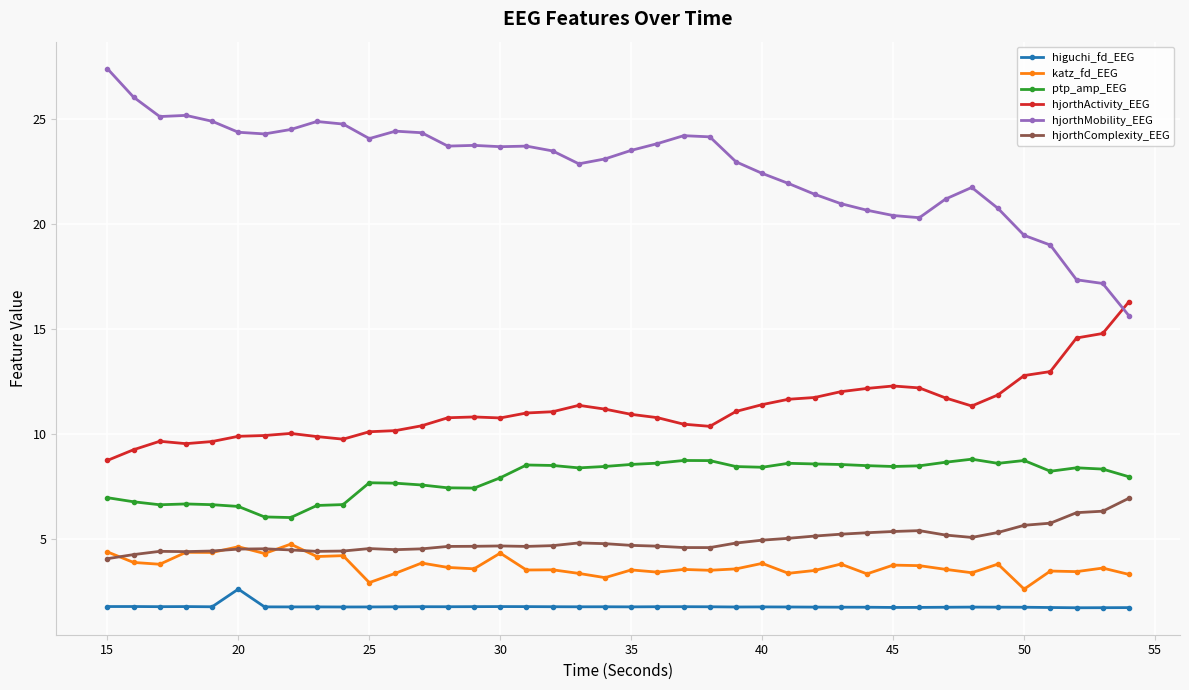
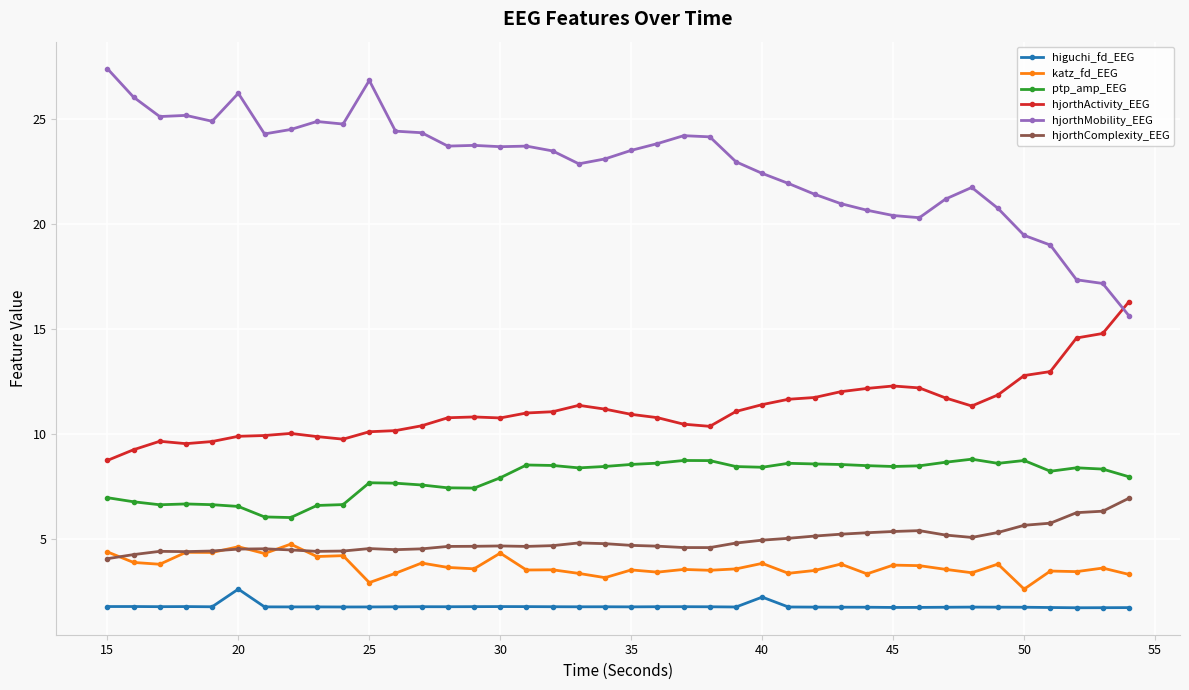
  {
    "higuchi_fd_EEG": {
      "15": 1.8,
      "20": 2.6,
      "25": 1.7,
      "30": 1.8,
      "35": 1.7,
-     "40": 1.7,
+     "40": 2.2,
      "45": 1.7,
      "50": 1.7
    },
    "katz_fd_EEG": {
      "15": 4.4,
      "25": 2.9,
      "30": 4.3,
      "35": 3.5,
      "40": 3.8,
      "45": 3.7,
      "50": 2.6
    },
    "ptp_amp_EEG": {
      "15": 6.9,
      "20": 6.5,
      "25": 7.7,
      "30": 7.9,
      "35": 8.5,
      "40": 8.4,
      "45": 8.4,
      "50": 8.7
    },
    "hjorthActivity_EEG": {
      "15": 8.7,
      "20": 9.9,
      "25": 10.1,
      "30": 10.8,
      "35": 10.9,
      "40": 11.4,
      "45": 12.3,
      "50": 12.8
    },
    "hjorthMobility_EEG": {
      "15": 27.4,
-     "20": 24.4,
-     "25": 24.1,
+     "20": 26.2,
+     "25": 26.8,
      "30": 23.7,
      "35": 23.5,
      "40": 22.4,
      "45": 20.4,
      "50": 19.5
    },
    "hjorthComplexity_EEG": {
      "15": 4.0,
      "25": 4.5,
      "30": 4.6,
      "35": 4.7,
      "40": 4.9,
      "45": 5.3,
      "50": 5.6
    }
  }
